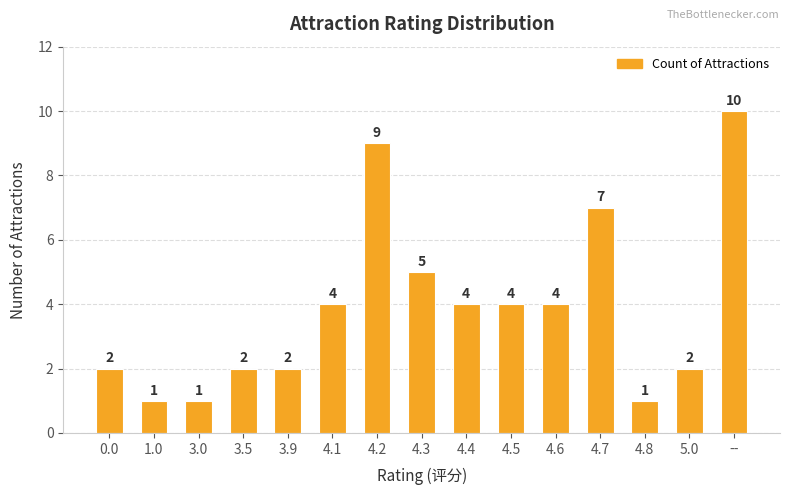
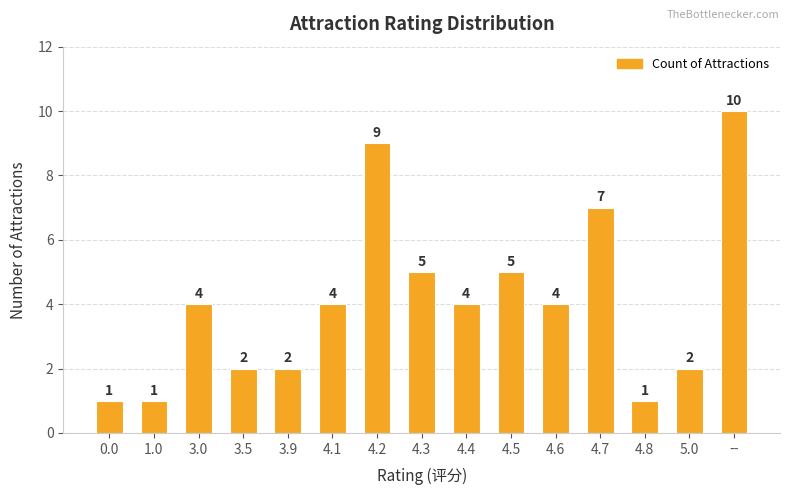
  {
-   "0.0": 2,
+   "0.0": 1,
    "1.0": 1,
-   "3.0": 1,
+   "3.0": 4,
    "3.5": 2,
    "3.9": 2,
    "4.1": 4,
    "4.2": 9,
    "4.3": 5,
    "4.4": 4,
-   "4.5": 4,
+   "4.5": 5,
    "4.6": 4,
    "4.7": 7,
    "4.8": 1,
    "5.0": 2,
    "--": 10
  }
